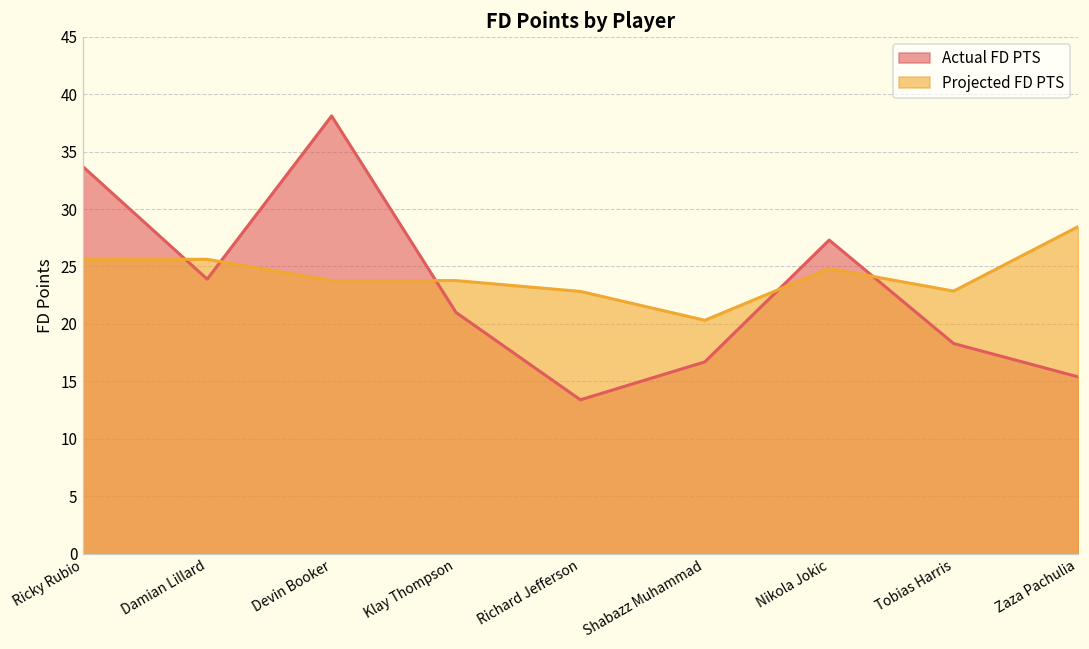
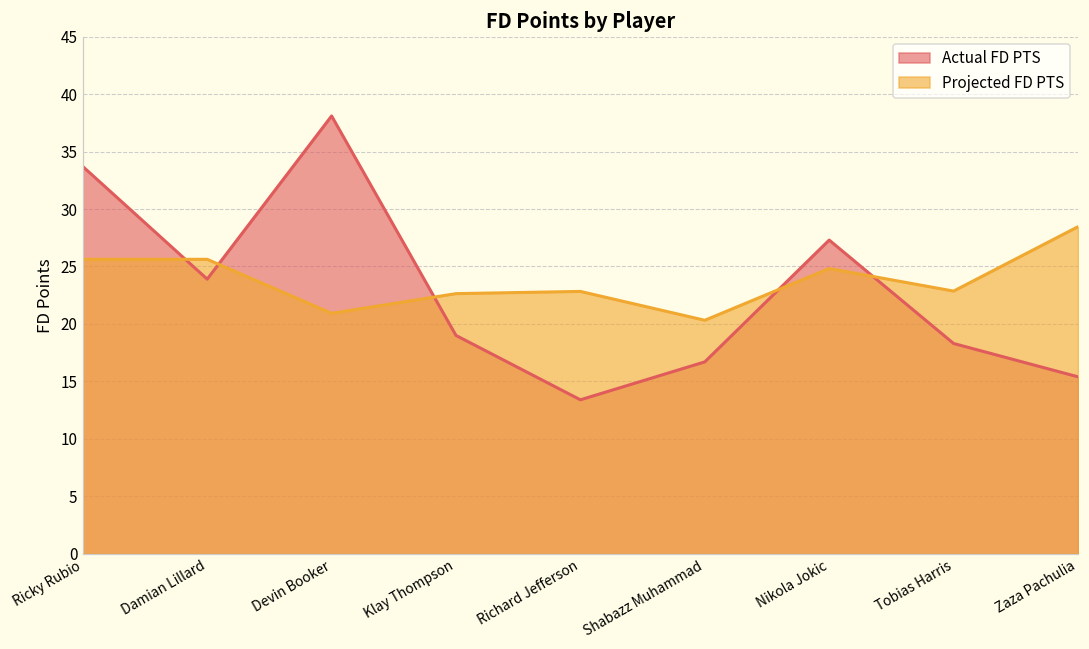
  {
    "Actual FD PTS": {
      "Ricky Rubio": 33.7,
      "Damian Lillard": 24,
      "Devin Booker": 38,
-     "Klay Thompson": 21,
+     "Klay Thompson": 19,
      "Richard Jefferson": 13.4,
      "Shabazz Muhammad": 16.7,
      "Nikola Jokic": 27.3,
      "Tobias Harris": 18.3,
      "Zaza Pachulia": 15.4
    },
    "Projected FD PTS": {
      "Ricky Rubio": 25.6,
      "Damian Lillard": 25.6,
-     "Devin Booker": 23.8,
-     "Klay Thompson": 23.8,
+     "Devin Booker": 20.9,
+     "Klay Thompson": 22.6,
      "Richard Jefferson": 22.8,
      "Shabazz Muhammad": 20.3,
      "Nikola Jokic": 24.8,
      "Tobias Harris": 22.9,
      "Zaza Pachulia": 28.5
    }
  }
